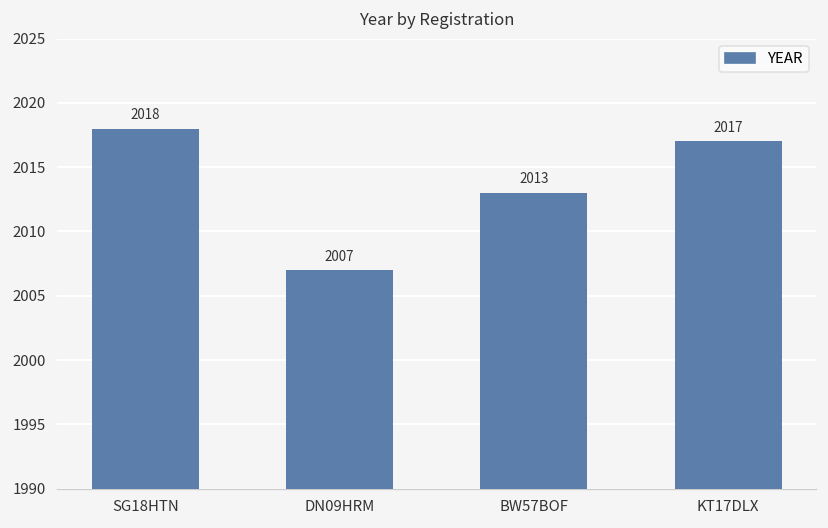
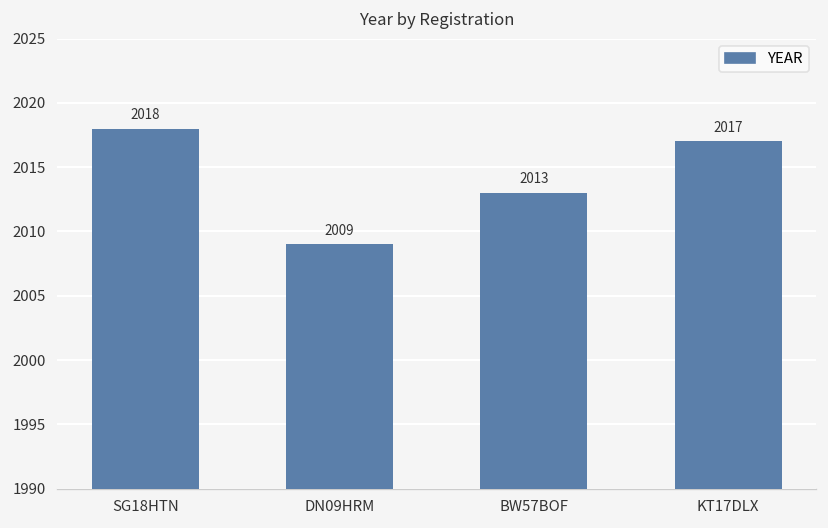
  {
    "SG18HTN": 2018,
-   "DN09HRM": 2007,
+   "DN09HRM": 2009,
    "BW57BOF": 2013,
    "KT17DLX": 2017
  }
